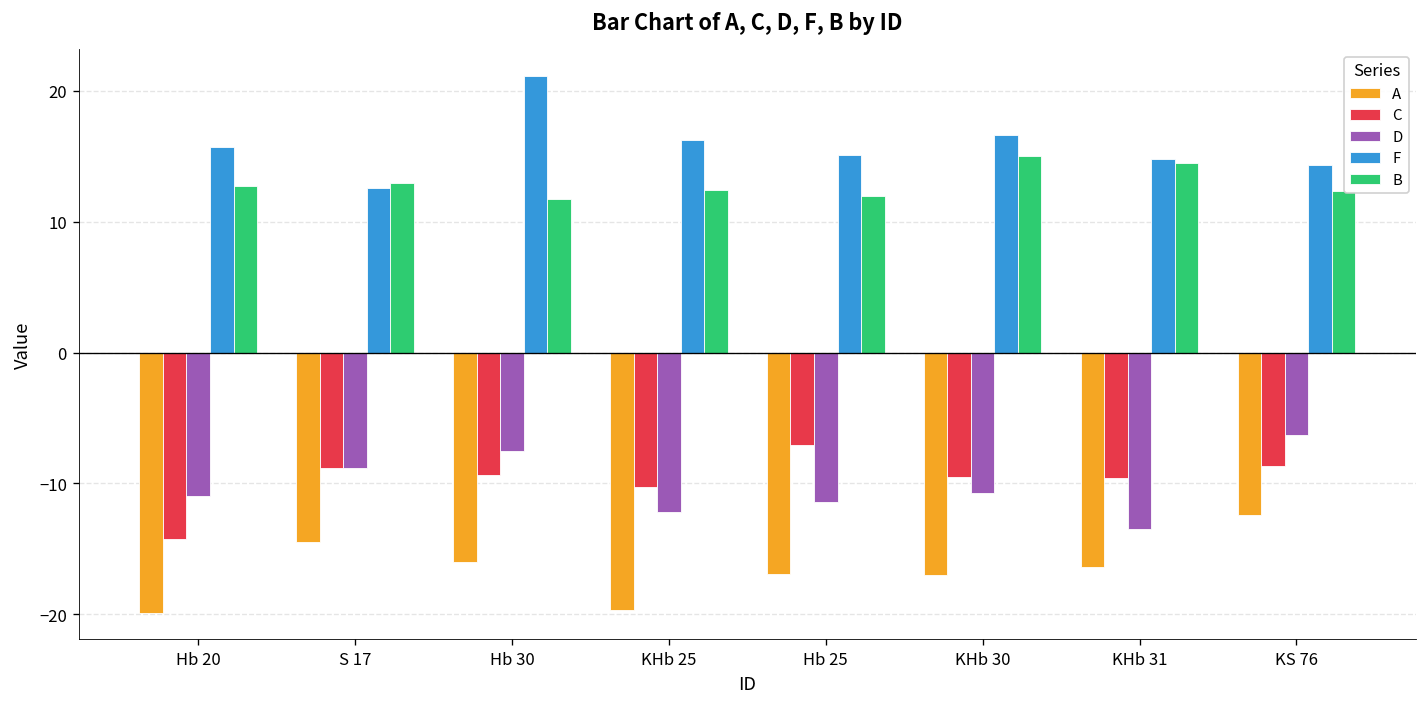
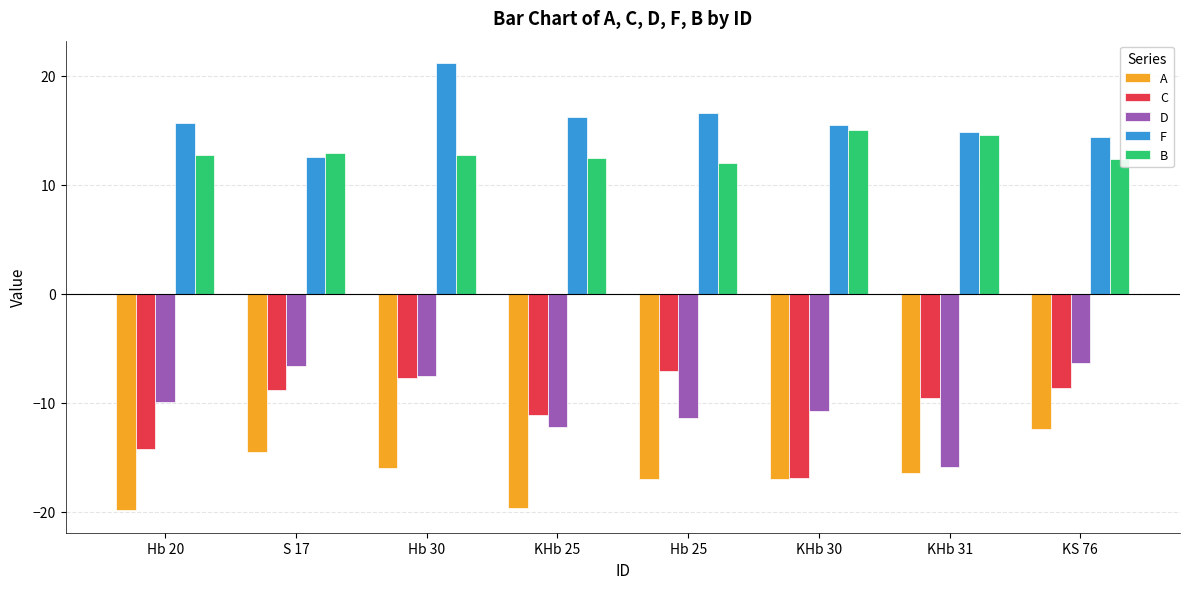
  {
    "A": {
      "Hb 20": -19.9,
      "S 17": -14.5,
      "Hb 30": -16.0,
      "KHb 25": -19.7,
      "Hb 25": -17.0,
      "KHb 30": -17.0,
      "KHb 31": -16.4,
      "KS 76": -12.4
    },
    "C": {
      "Hb 20": -14.3,
      "S 17": -8.8,
-     "Hb 30": -9.4,
-     "KHb 25": -10.3,
+     "Hb 30": -7.7,
+     "KHb 25": -11.1,
      "Hb 25": -7.1,
-     "KHb 30": -9.5,
+     "KHb 30": -16.9,
      "KHb 31": -9.6,
      "KS 76": -8.7
    },
    "D": {
-     "Hb 20": -11.0,
-     "S 17": -8.9,
+     "Hb 20": -9.9,
+     "S 17": -6.7,
      "Hb 30": -7.5,
      "KHb 25": -12.2,
      "Hb 25": -11.4,
      "KHb 30": -10.7,
-     "KHb 31": -13.5,
+     "KHb 31": -15.9,
      "KS 76": -6.3
    },
    "F": {
      "Hb 20": 15.7,
      "S 17": 12.6,
      "Hb 30": 21.2,
      "KHb 25": 16.2,
-     "Hb 25": 15.1,
-     "KHb 30": 16.6,
+     "Hb 25": 16.5,
+     "KHb 30": 15.5,
      "KHb 31": 14.8,
      "KS 76": 14.4
    },
    "B": {
      "Hb 20": 12.7,
      "S 17": 12.9,
-     "Hb 30": 11.7,
+     "Hb 30": 12.7,
      "KHb 25": 12.5,
      "Hb 25": 12.0,
      "KHb 30": 15.0,
      "KHb 31": 14.5,
      "KS 76": 12.3
    }
  }
